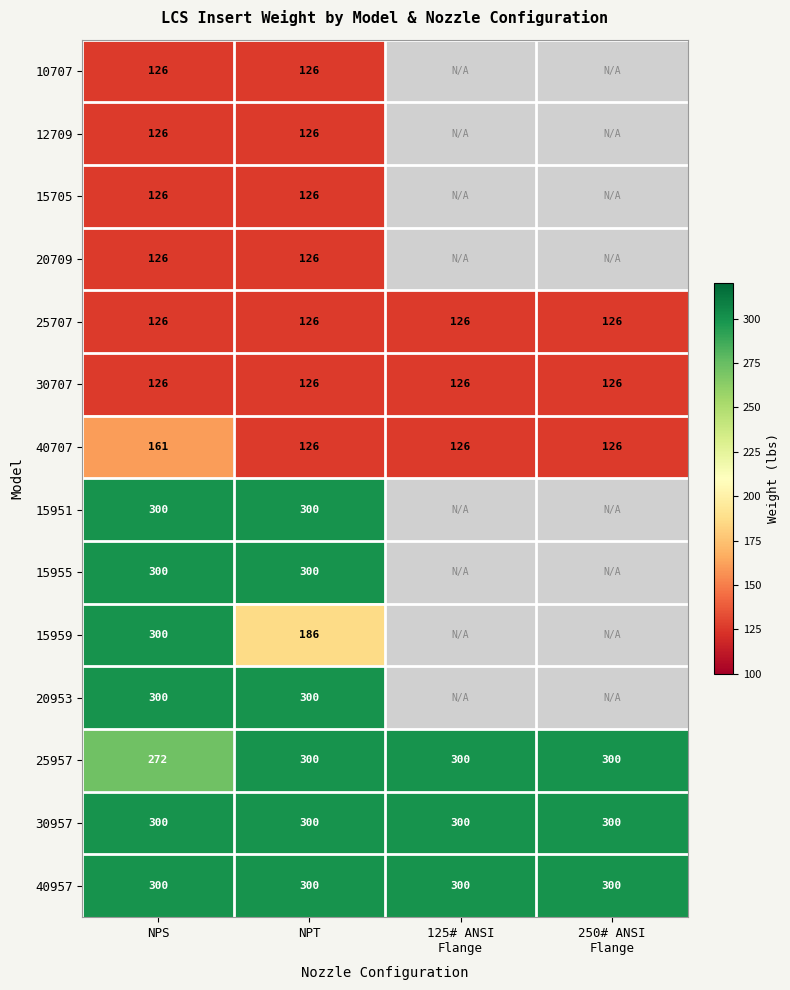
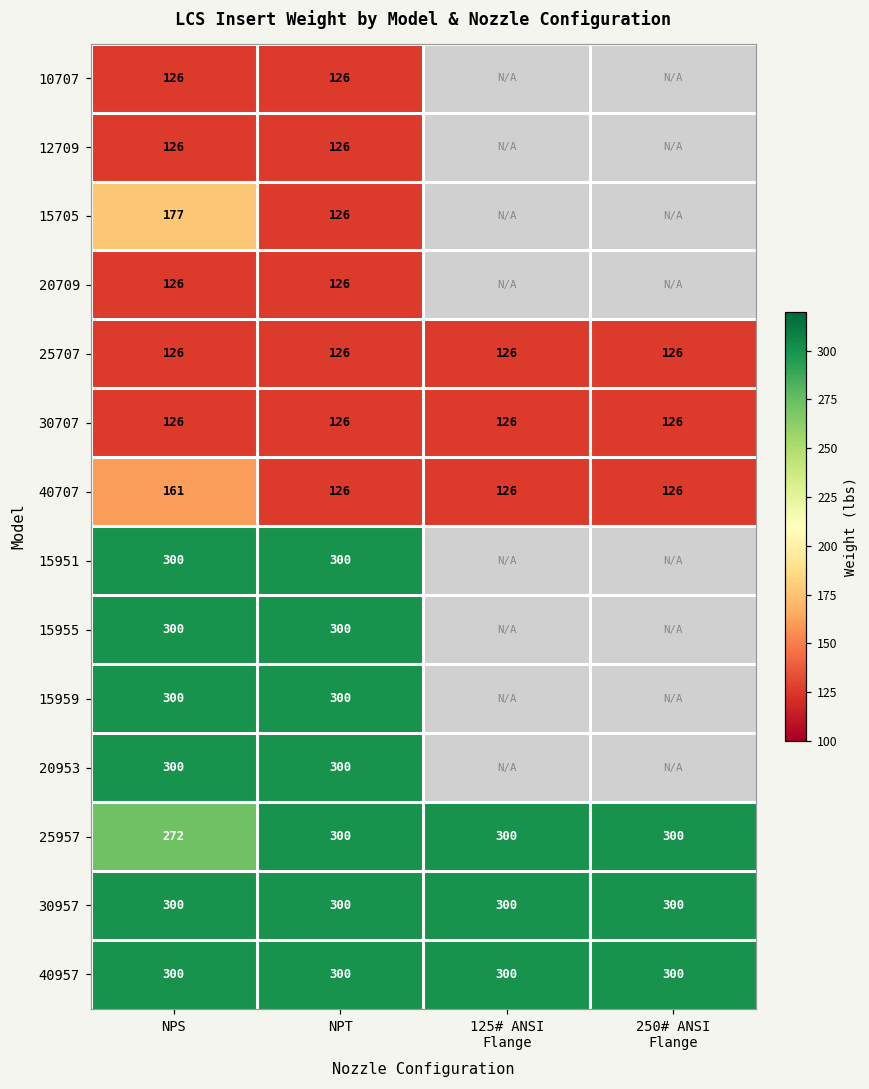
  {
    "10707": {
      "NPS": 126,
      "NPT": 126
    },
    "12709": {
      "NPS": 126,
      "NPT": 126
    },
    "15705": {
-     "NPS": 126,
+     "NPS": 177,
      "NPT": 126
    },
    "20709": {
      "NPS": 126,
      "NPT": 126
    },
    "25707": {
      "NPS": 126,
      "NPT": 126,
      "125# ANSI Flange": 126,
      "250# ANSI Flange": 126
    },
    "30707": {
      "NPS": 126,
      "NPT": 126,
      "125# ANSI Flange": 126,
      "250# ANSI Flange": 126
    },
    "40707": {
      "NPS": 161,
      "NPT": 126,
      "125# ANSI Flange": 126,
      "250# ANSI Flange": 126
    },
    "15951": {
      "NPS": 300,
      "NPT": 300
    },
    "15955": {
      "NPS": 300,
      "NPT": 300
    },
    "15959": {
      "NPS": 300,
-     "NPT": 186
+     "NPT": 300
    },
    "20953": {
      "NPS": 300,
      "NPT": 300
    },
    "25957": {
      "NPS": 272,
      "NPT": 300,
      "125# ANSI Flange": 300,
      "250# ANSI Flange": 300
    },
    "30957": {
      "NPS": 300,
      "NPT": 300,
      "125# ANSI Flange": 300,
      "250# ANSI Flange": 300
    },
    "40957": {
      "NPS": 300,
      "NPT": 300,
      "125# ANSI Flange": 300,
      "250# ANSI Flange": 300
    }
  }
